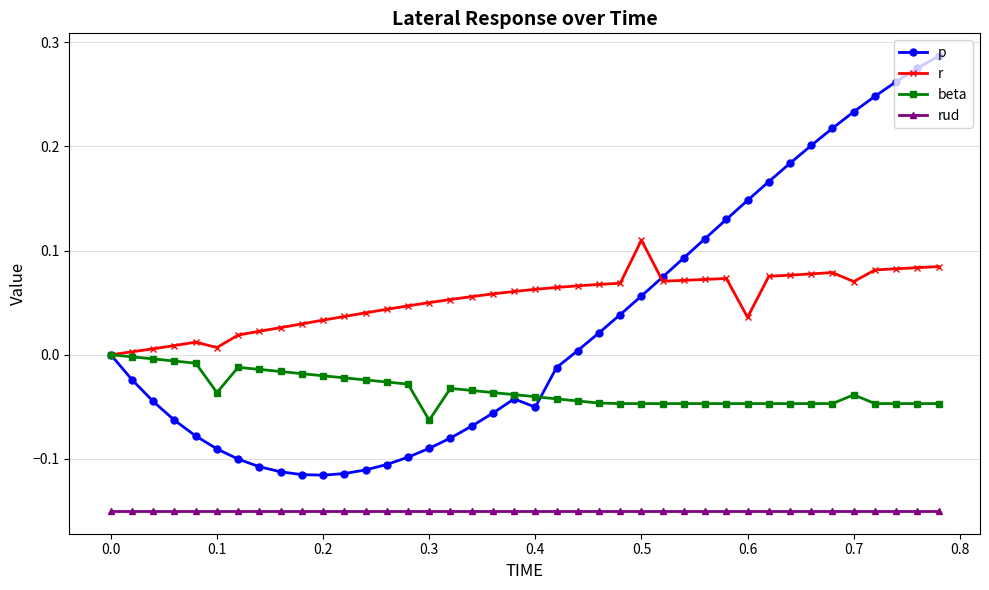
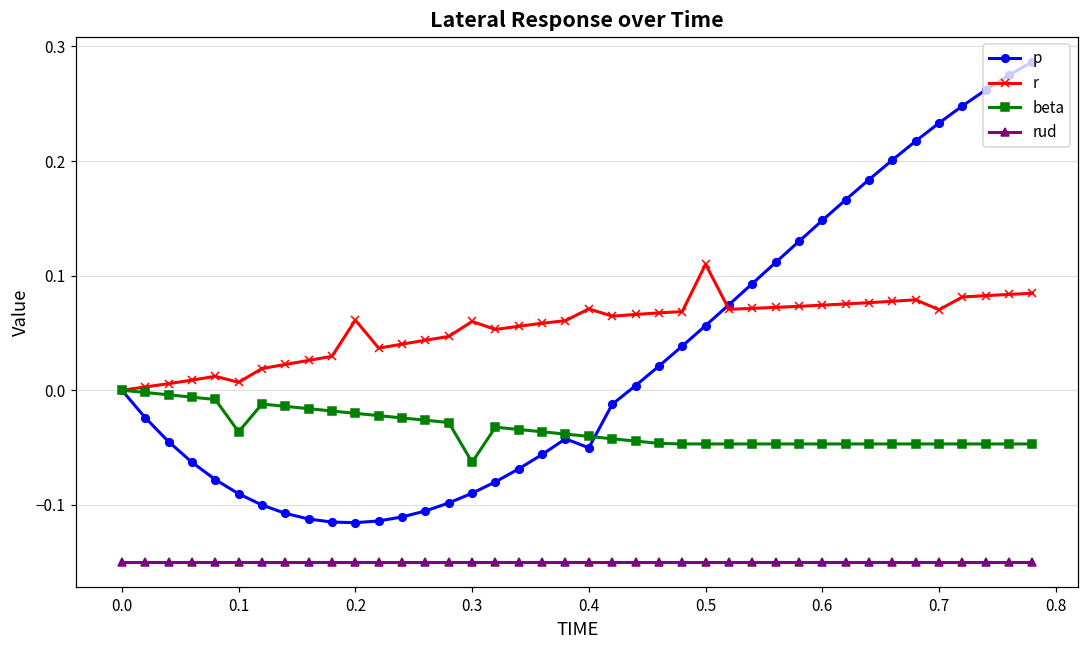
  {
    "p": {
      "0.1": -0.090,
      "0.2": -0.116,
      "0.3": -0.090,
      "0.4": -0.050,
      "0.5": 0.056,
      "0.6": 0.148,
      "0.7": 0.233
    },
    "r": {
      "0.1": 0.007,
-     "0.2": 0.033,
-     "0.3": 0.05,
-     "0.4": 0.063,
+     "0.2": 0.061,
+     "0.3": 0.06,
+     "0.4": 0.071,
      "0.5": 0.110,
-     "0.6": 0.036,
+     "0.6": 0.074,
      "0.7": 0.070
    },
    "beta": {
      "0.1": -0.036,
      "0.2": -0.020,
      "0.3": -0.063,
      "0.4": -0.040,
      "0.5": -0.047,
      "0.6": -0.047,
-     "0.7": -0.039
+     "0.7": -0.047
    },
    "rud": {
      "0.0": -0.150,
      "0.1": -0.150,
      "0.2": -0.150,
      "0.3": -0.150,
      "0.4": -0.150,
      "0.5": -0.150,
      "0.6": -0.150,
      "0.7": -0.150
    }
  }
